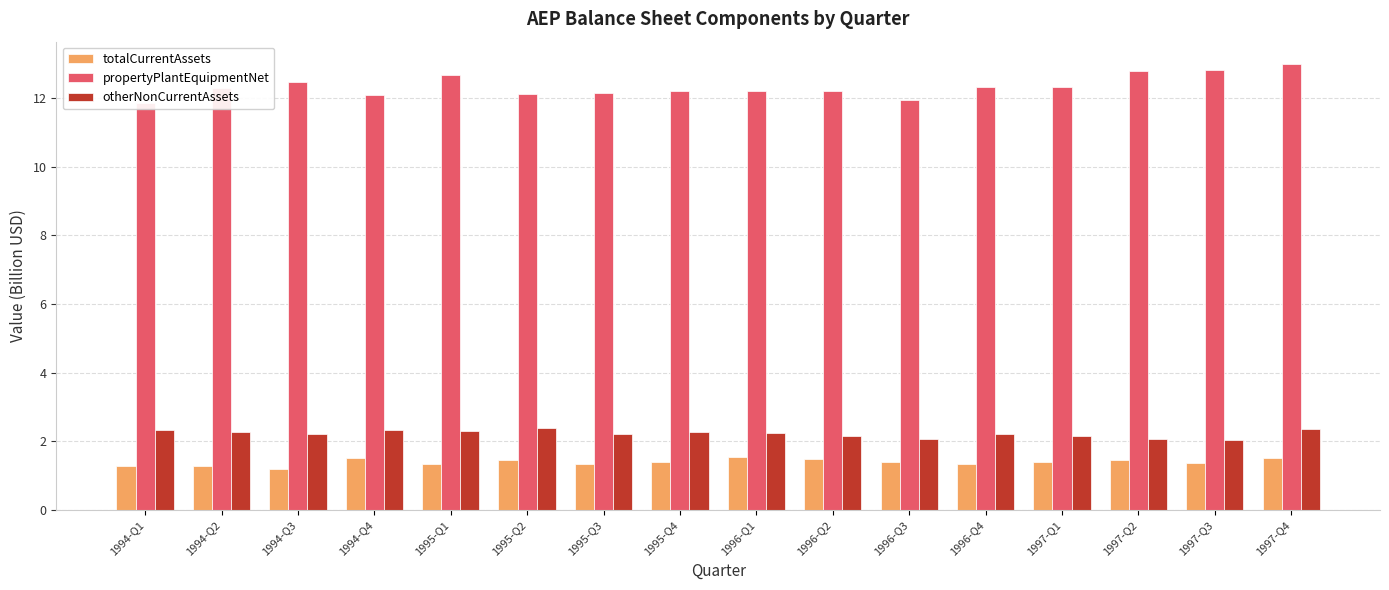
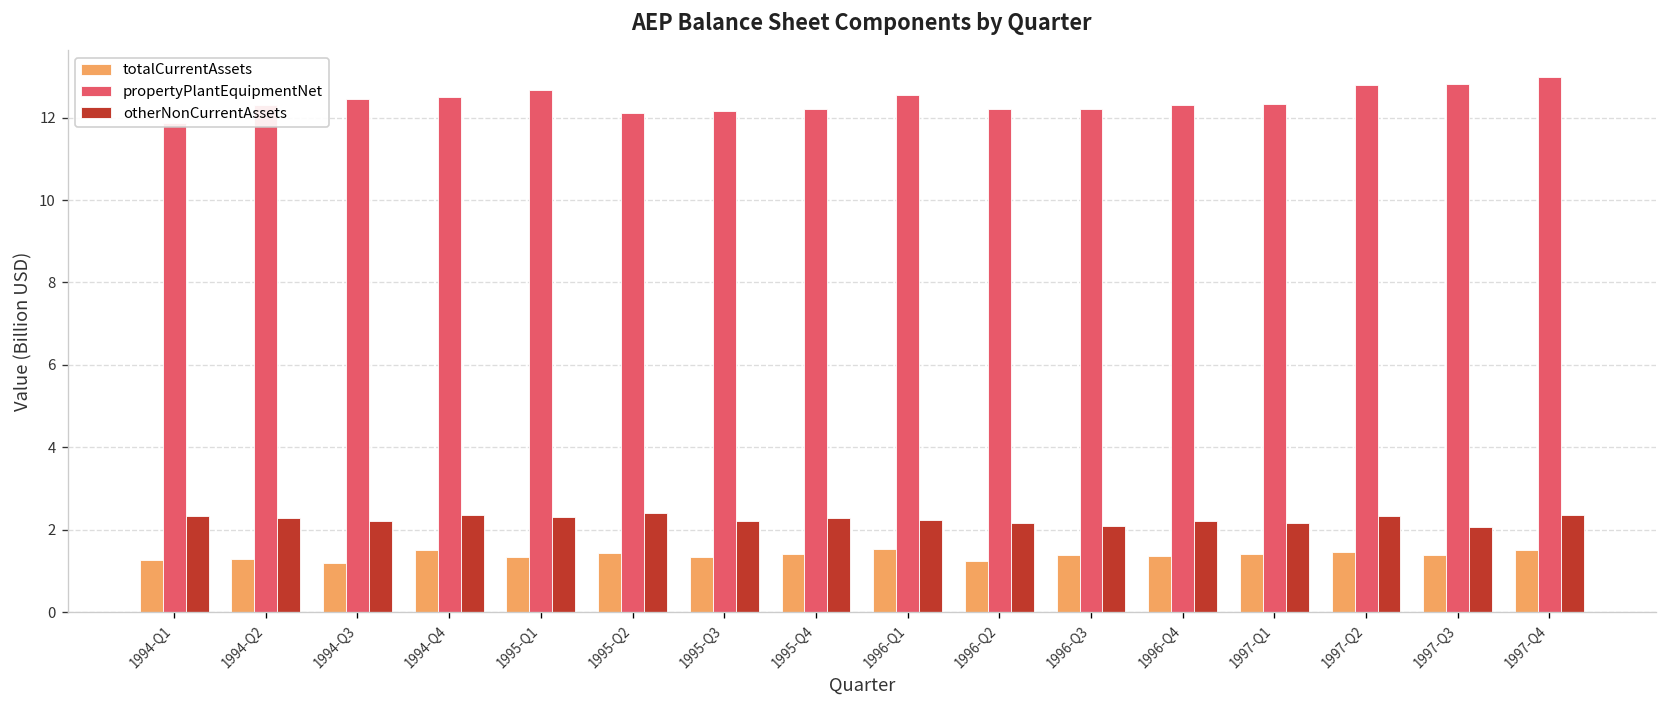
  {
    "totalCurrentAssets": {
      "1994-Q1": 1.3,
      "1994-Q2": 1.3,
      "1994-Q3": 1.2,
      "1994-Q4": 1.5,
      "1995-Q1": 1.3,
      "1995-Q2": 1.4,
      "1995-Q3": 1.3,
      "1995-Q4": 1.4,
      "1996-Q1": 1.5,
-     "1996-Q2": 1.5,
+     "1996-Q2": 1.2,
      "1996-Q3": 1.4,
      "1996-Q4": 1.4,
      "1997-Q1": 1.4,
      "1997-Q2": 1.5,
      "1997-Q3": 1.4,
      "1997-Q4": 1.5
    },
    "propertyPlantEquipmentNet": {
      "1994-Q3": 12.5,
-     "1994-Q4": 12.1,
+     "1994-Q4": 12.5,
      "1995-Q1": 12.7,
      "1995-Q2": 12.1,
      "1995-Q3": 12.2,
      "1995-Q4": 12.2,
-     "1996-Q1": 12.2,
+     "1996-Q1": 12.5,
      "1996-Q2": 12.2,
-     "1996-Q3": 11.9,
+     "1996-Q3": 12.2,
      "1996-Q4": 12.3,
      "1997-Q1": 12.3,
      "1997-Q2": 12.8,
      "1997-Q3": 12.8,
      "1997-Q4": 13.0
    },
    "otherNonCurrentAssets": {
      "1994-Q1": 2.3,
      "1994-Q2": 2.3,
      "1994-Q3": 2.2,
      "1994-Q4": 2.3,
      "1995-Q1": 2.3,
      "1995-Q2": 2.4,
      "1995-Q3": 2.2,
      "1995-Q4": 2.3,
      "1996-Q1": 2.2,
      "1996-Q2": 2.2,
      "1996-Q3": 2.1,
      "1996-Q4": 2.2,
      "1997-Q1": 2.2,
-     "1997-Q2": 2.1,
+     "1997-Q2": 2.3,
      "1997-Q3": 2.1,
      "1997-Q4": 2.3
    }
  }
